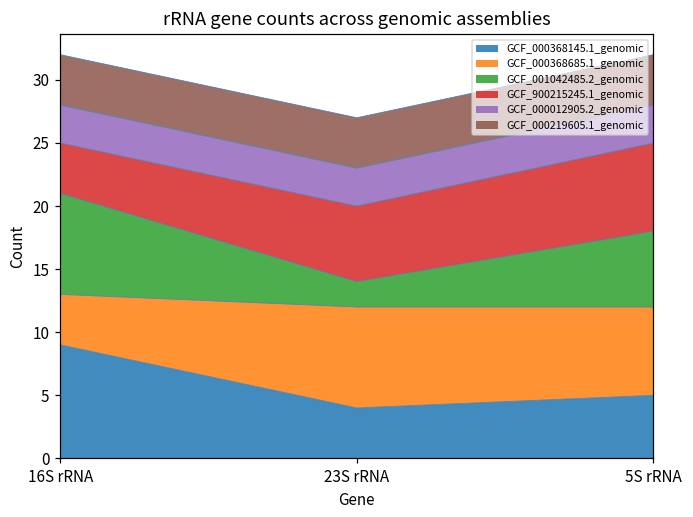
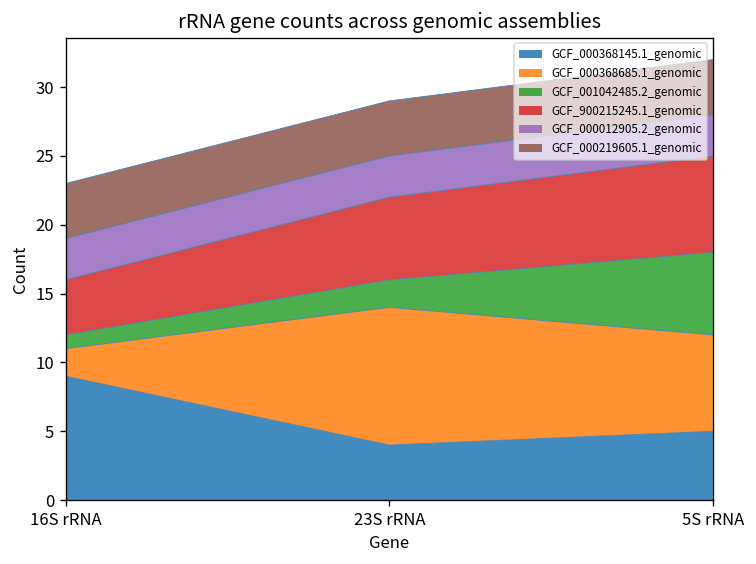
  {
    "GCF_000368145.1_genomic": {
      "16S rRNA": 9,
      "23S rRNA": 4,
      "5S rRNA": 5
    },
    "GCF_000368685.1_genomic": {
-     "16S rRNA": 4,
-     "23S rRNA": 8,
+     "16S rRNA": 2,
+     "23S rRNA": 10,
      "5S rRNA": 7
    },
    "GCF_001042485.2_genomic": {
-     "16S rRNA": 8,
+     "16S rRNA": 1,
      "23S rRNA": 2,
      "5S rRNA": 6
    },
    "GCF_900215245.1_genomic": {
      "16S rRNA": 4,
      "23S rRNA": 6,
      "5S rRNA": 7
    },
    "GCF_000012905.2_genomic": {
      "16S rRNA": 3,
      "23S rRNA": 3,
      "5S rRNA": 3
    },
    "GCF_000219605.1_genomic": {
      "16S rRNA": 4,
      "23S rRNA": 4,
      "5S rRNA": 4
    }
  }
